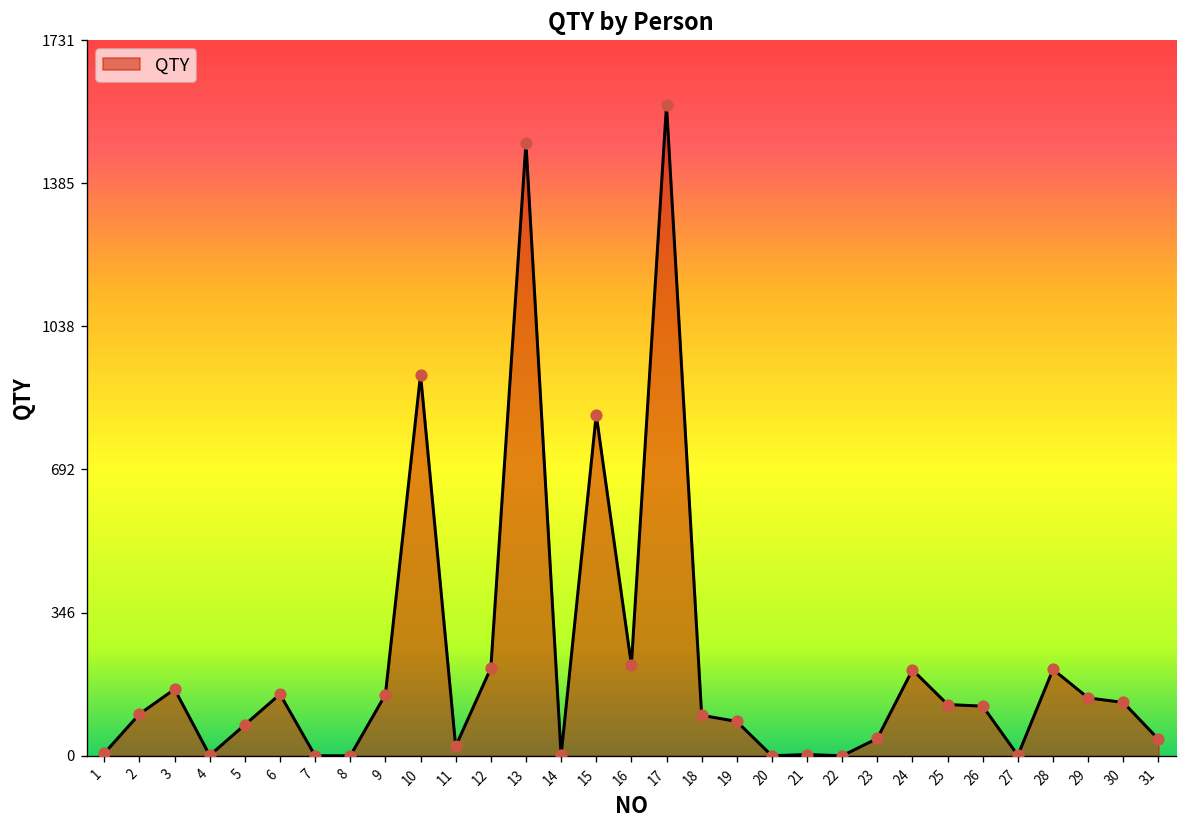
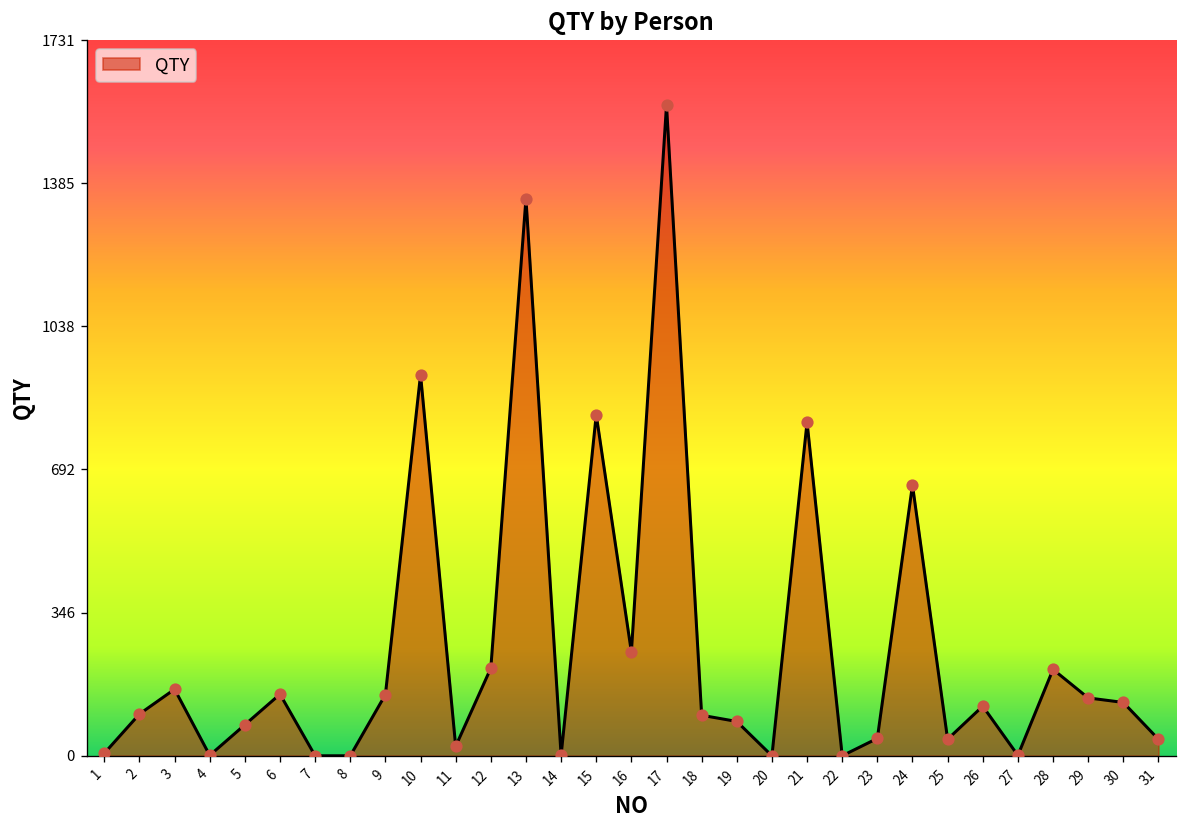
  {
    "1": 10,
    "2": 100,
    "3": 160,
    "4": 0,
    "5": 80,
    "6": 150,
    "7": 0,
    "8": 0,
    "9": 150,
    "10": 920,
    "11": 20,
    "12": 210,
-   "13": 1480,
+   "13": 1350,
    "14": 0,
    "15": 830,
-   "16": 220,
+   "16": 250,
    "17": 1570,
    "18": 100,
    "19": 80,
    "20": 0,
-   "21": 0,
+   "21": 810,
    "22": 0,
    "23": 40,
-   "24": 210,
-   "25": 120,
+   "24": 660,
+   "25": 40,
    "26": 120,
    "27": 0,
    "28": 210,
    "29": 140,
    "30": 130,
    "31": 40
  }
